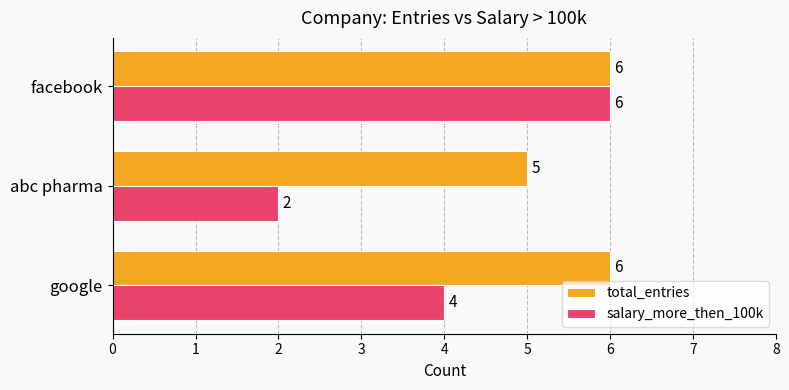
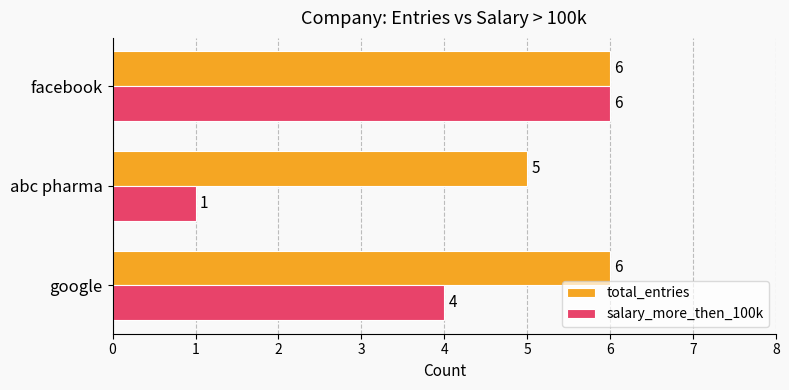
  {
    "total_entries": {
      "facebook": 6,
      "abc pharma": 5,
      "google": 6
    },
    "salary_more_then_100k": {
      "facebook": 6,
-     "abc pharma": 2,
+     "abc pharma": 1,
      "google": 4
    }
  }
